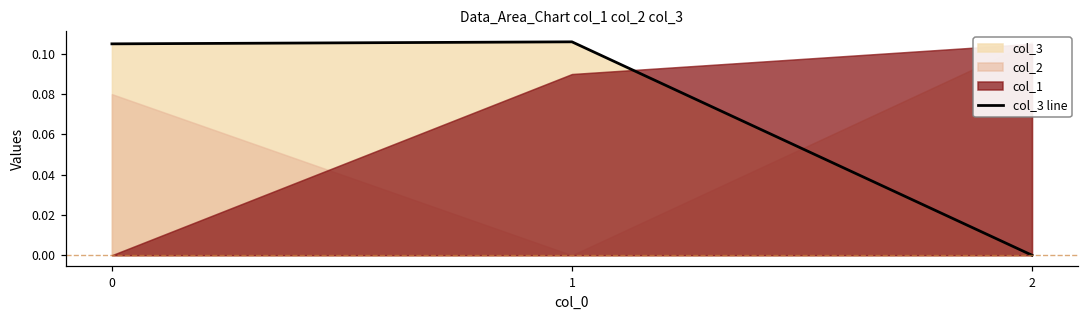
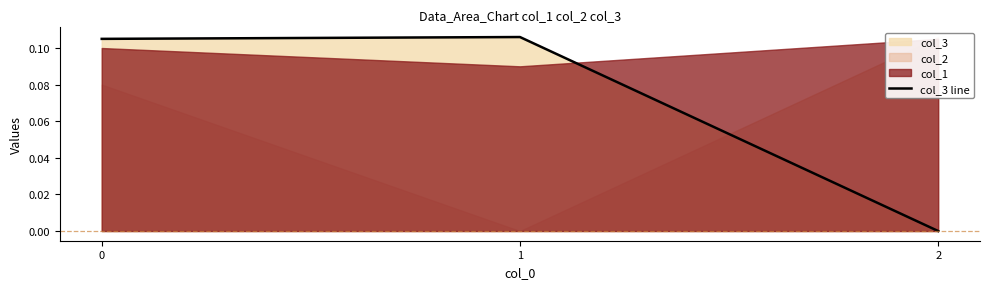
  {
    "col_1": {
-     "0": 0.0,
+     "0": 0.1,
      "1": 0.090
    }
  }
